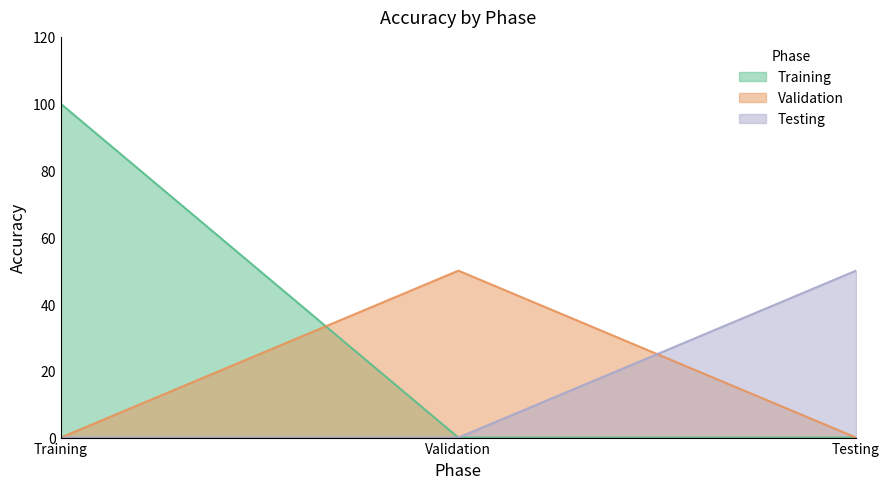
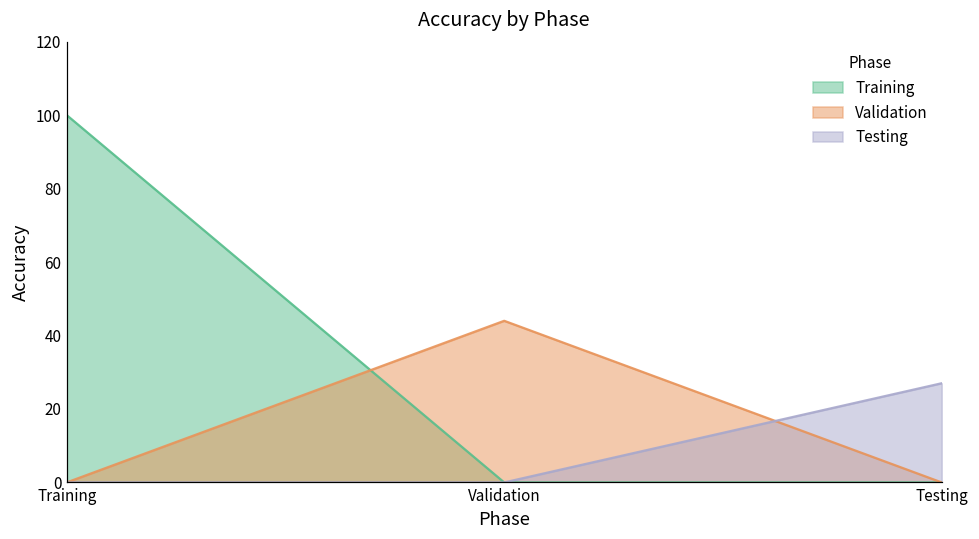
  {
    "Training": {
      "Training": 100
    },
    "Validation": {
-     "Validation": 50
+     "Validation": 44
    },
    "Testing": {
-     "Testing": 50
+     "Testing": 27
    }
  }
